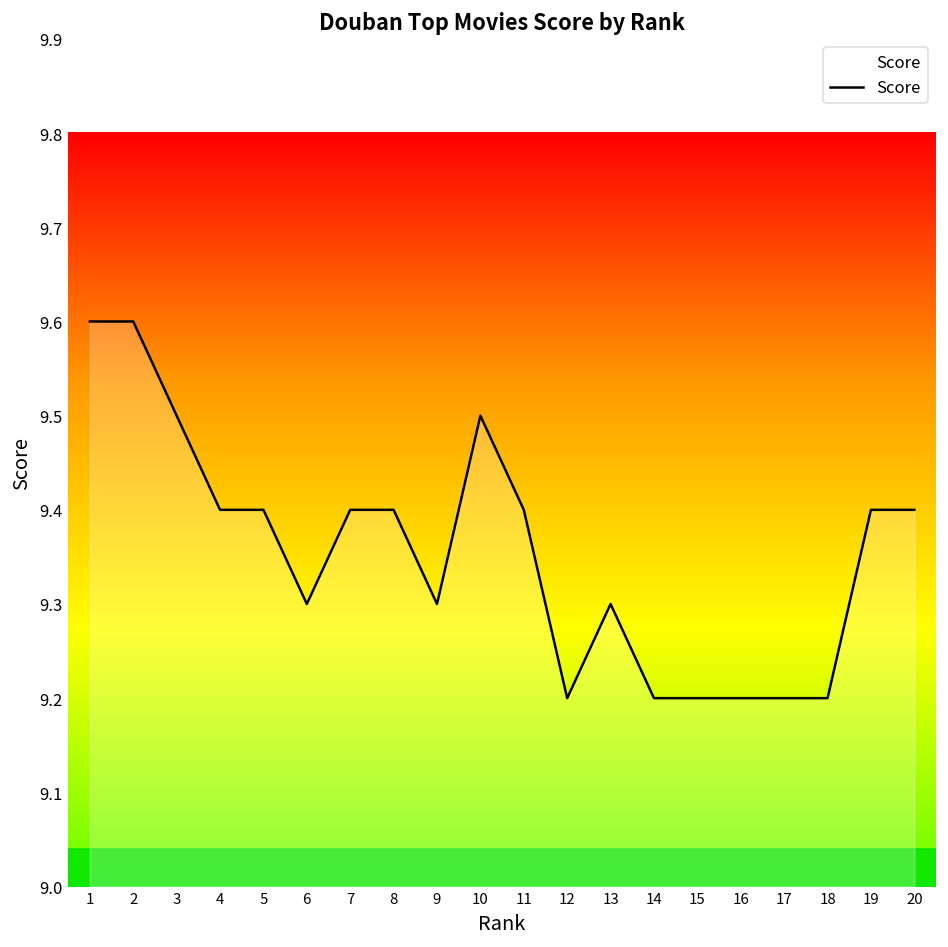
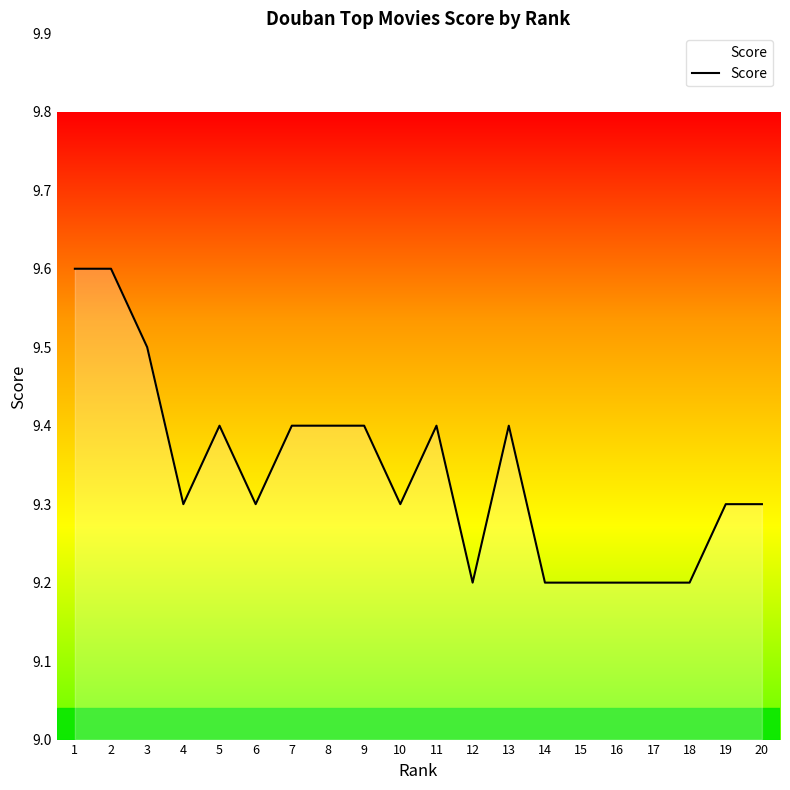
  {
    "1": 9.6,
    "2": 9.6,
    "3": 9.5,
-   "4": 9.4,
+   "4": 9.3,
    "5": 9.4,
    "6": 9.3,
    "7": 9.4,
    "8": 9.4,
-   "9": 9.3,
-   "10": 9.5,
+   "9": 9.4,
+   "10": 9.3,
    "11": 9.4,
    "12": 9.2,
-   "13": 9.3,
+   "13": 9.4,
    "14": 9.2,
    "15": 9.2,
    "16": 9.2,
    "17": 9.2,
    "18": 9.2,
-   "19": 9.4,
-   "20": 9.4
+   "19": 9.3,
+   "20": 9.3
  }
